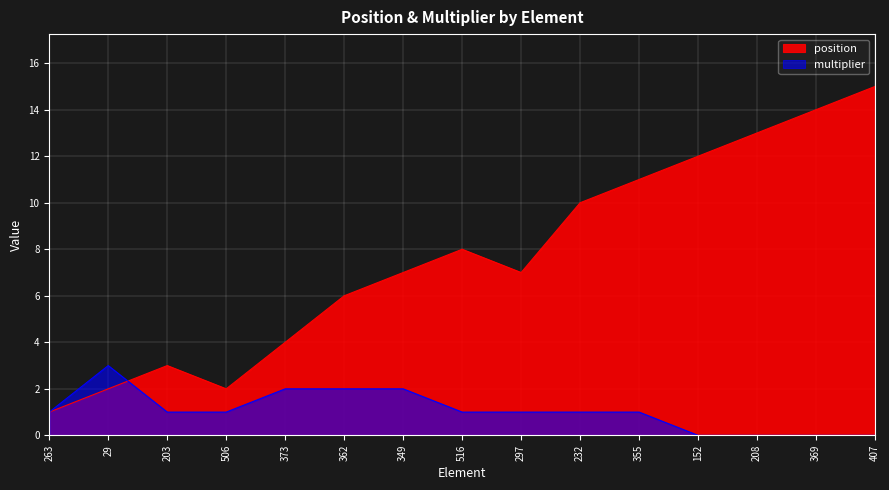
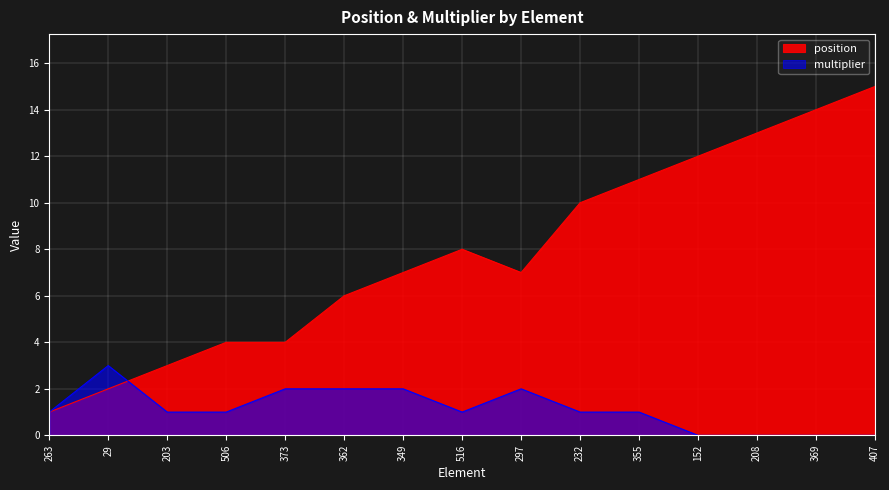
  {
    "position": {
      "29": 2,
      "203": 3,
-     "506": 2,
+     "506": 4,
      "373": 4,
      "362": 6,
      "349": 7,
      "516": 8,
      "297": 7,
      "232": 10,
      "355": 11,
      "152": 12,
      "208": 13,
      "369": 14,
      "407": 15
    },
    "multiplier": {
      "29": 3,
      "203": 1,
      "506": 1,
      "373": 2,
      "362": 2,
      "349": 2,
      "516": 1,
-     "297": 1,
+     "297": 2,
      "232": 1,
      "355": 1,
      "152": 0,
      "208": 0,
      "369": 0,
      "407": 0
    }
  }
